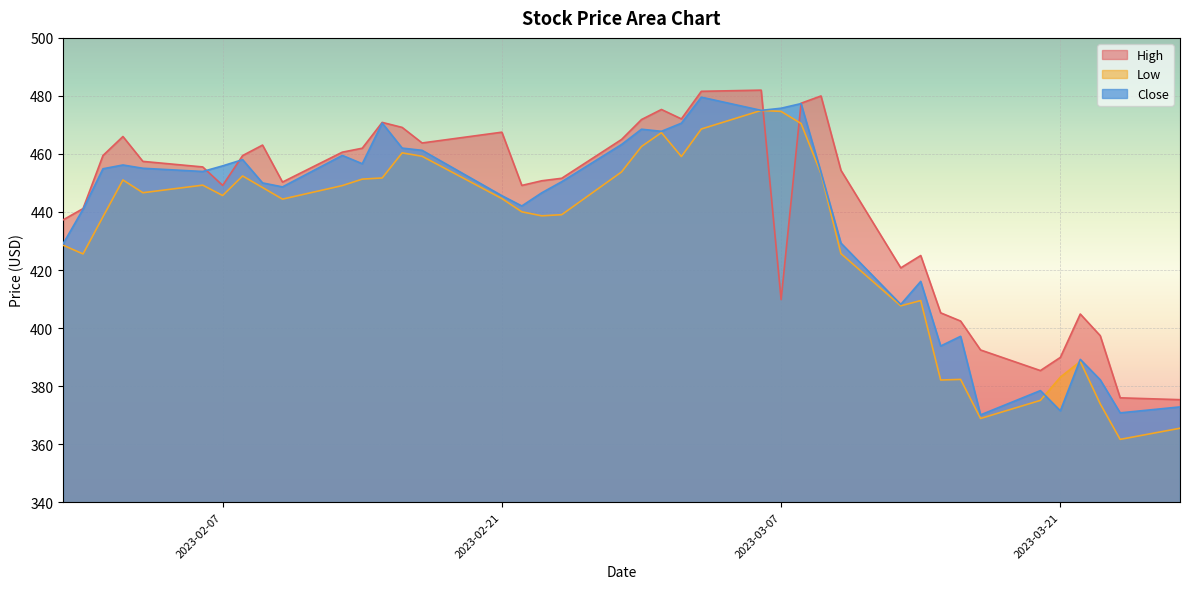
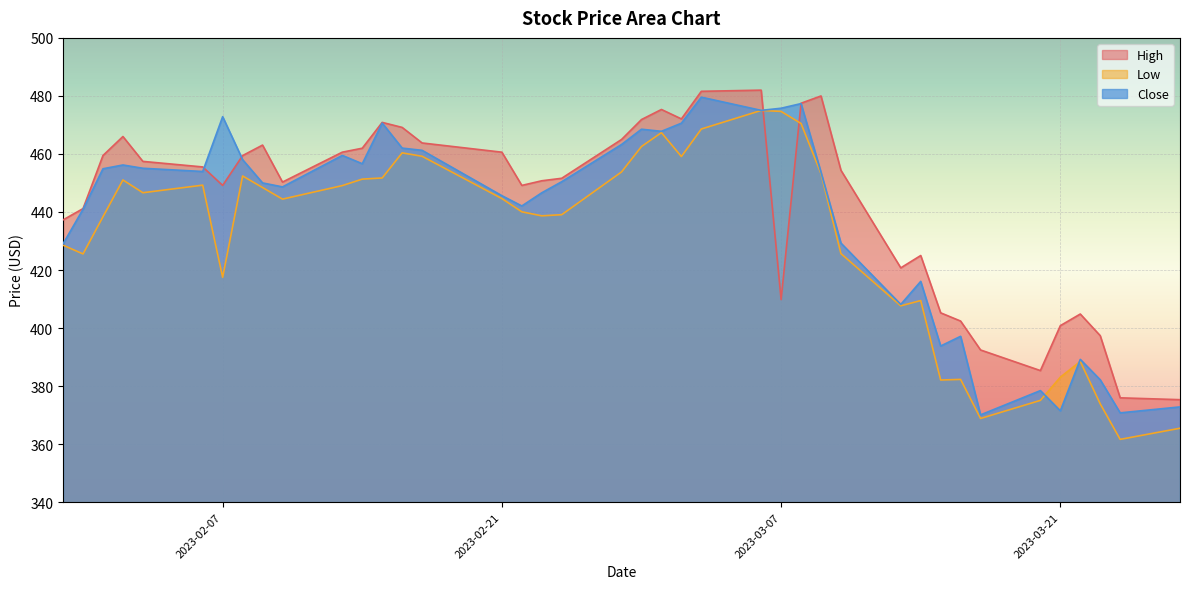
  {
    "High": {
      "2023-02-07": 449,
-     "2023-02-21": 468,
+     "2023-02-21": 461,
      "2023-03-07": 410,
-     "2023-03-21": 390
+     "2023-03-21": 401
    },
    "Low": {
-     "2023-02-07": 446,
+     "2023-02-07": 417,
      "2023-02-21": 445,
      "2023-03-07": 475,
      "2023-03-21": 383
    },
    "Close": {
-     "2023-02-07": 456,
+     "2023-02-07": 473,
      "2023-02-21": 446,
      "2023-03-07": 476,
      "2023-03-21": 371
    }
  }
